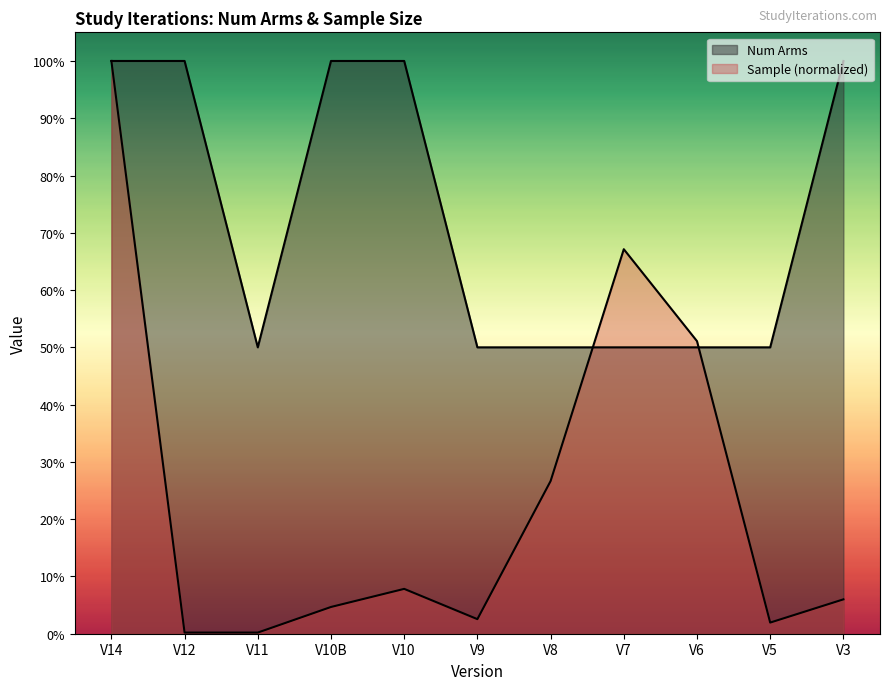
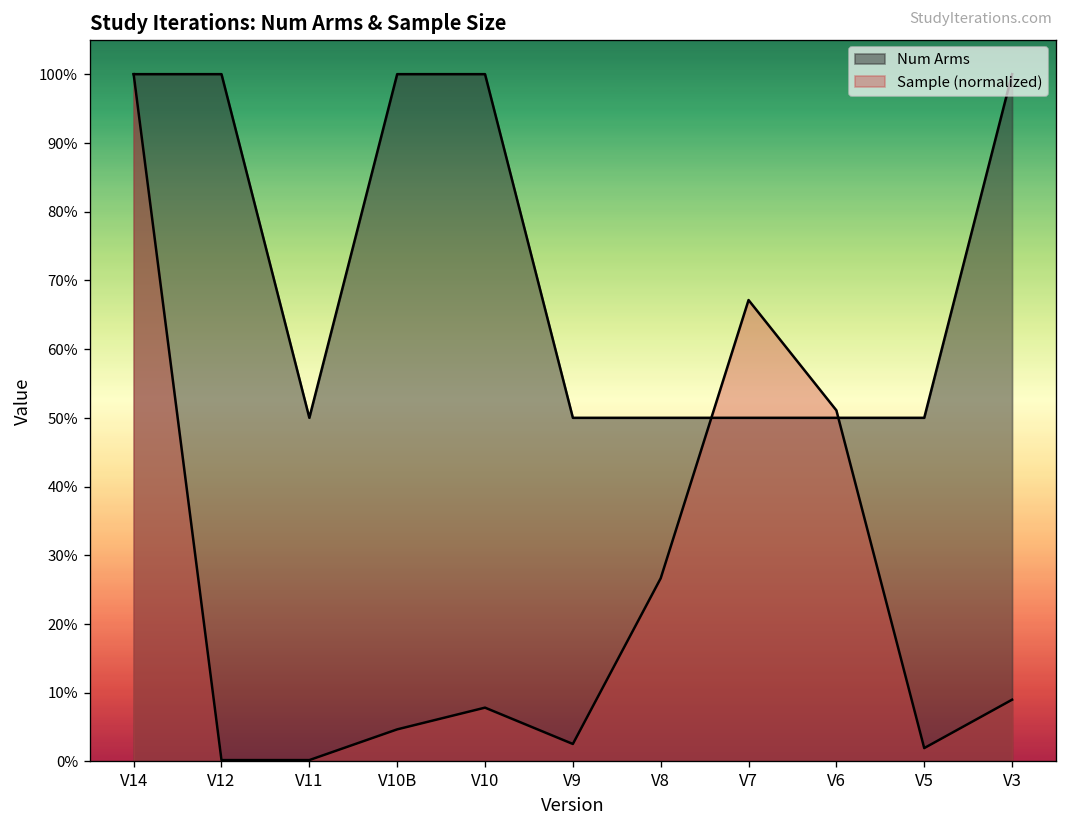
  {
    "Num Arms": {
      "V12": "100%",
      "V11": "50%",
      "V10B": "100%",
      "V10": "100%",
      "V9": "50%",
      "V8": "50%",
      "V7": "50%",
      "V6": "50%",
      "V5": "50%"
    },
    "Sample (normalized)": {
      "V12": "0%",
      "V11": "0%",
      "V10B": "5%",
      "V10": "8%",
      "V9": "3%",
      "V8": "27%",
      "V7": "67%",
      "V6": "51%",
      "V5": "2%",
-     "V3": "6%"
+     "V3": "9%"
    }
  }
